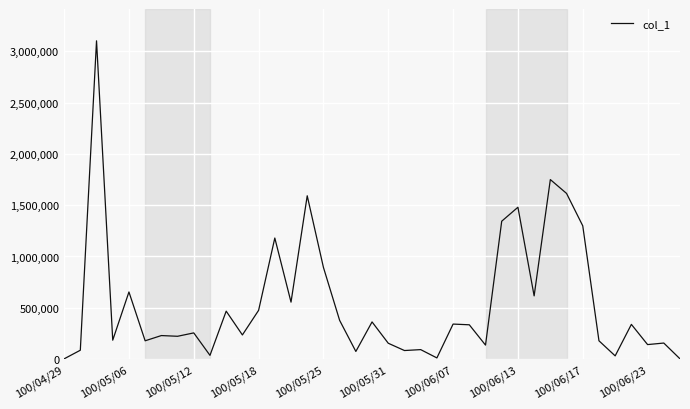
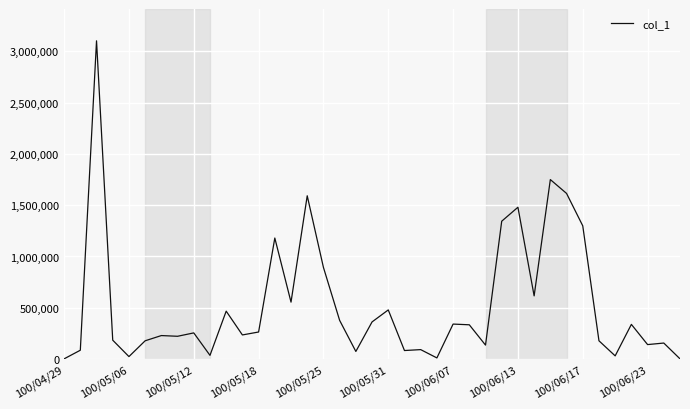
  {
    "100/04/29": "0",
-   "100/05/06": "650,000",
+   "100/05/06": "20,000",
    "100/05/12": "250,000",
-   "100/05/18": "480,000",
+   "100/05/18": "260,000",
    "100/05/25": "890,000",
-   "100/05/31": "150,000",
+   "100/05/31": "480,000",
    "100/06/07": "340,000",
    "100/06/13": "1,480,000",
    "100/06/17": "1,300,000",
    "100/06/23": "140,000"
  }
